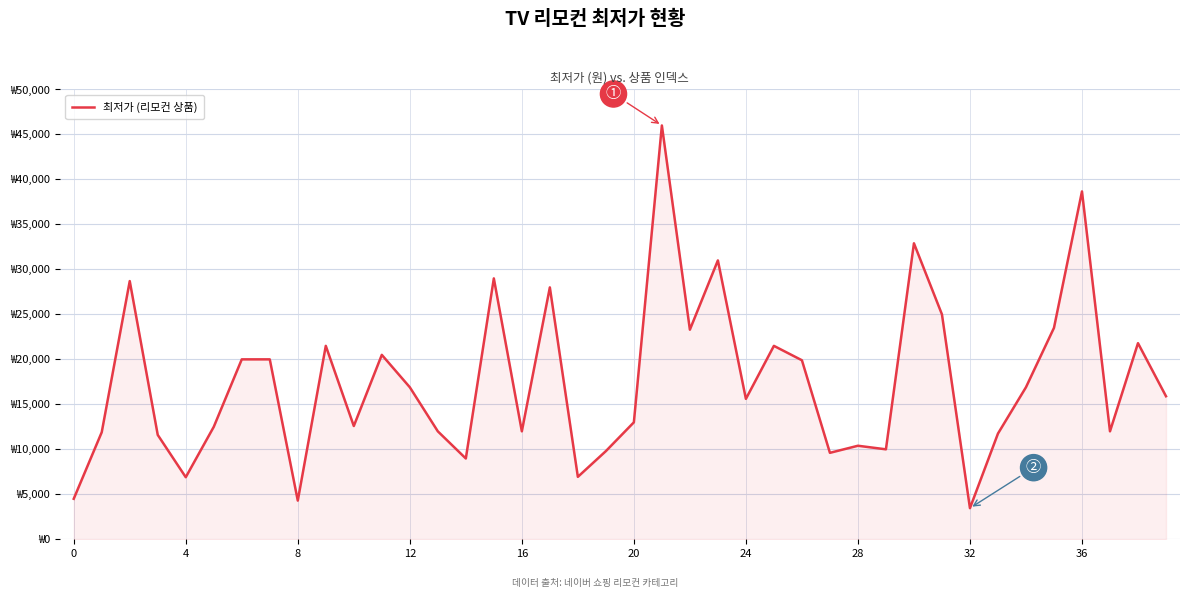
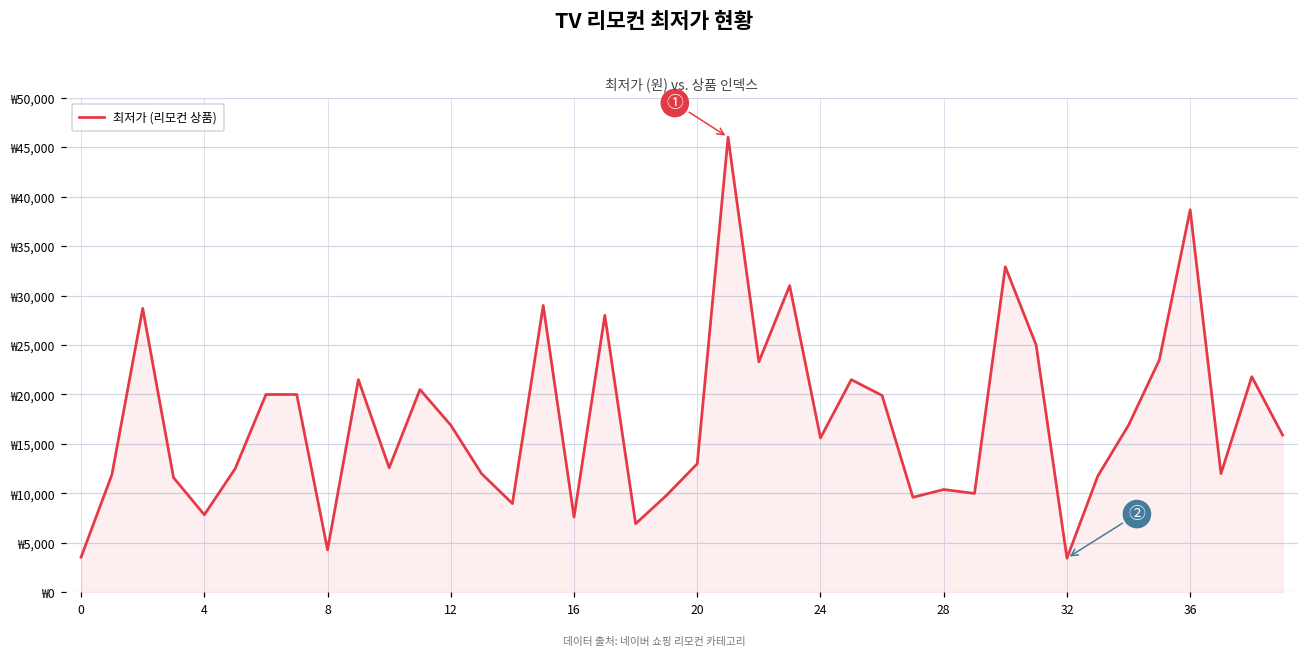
  {
-   "0": "₩5,000",
-   "4": "₩7,000",
+   "0": "₩4,000",
+   "4": "₩8,000",
    "8": "₩4,000",
    "12": "₩17,000",
-   "16": "₩12,000",
+   "16": "₩8,000",
    "20": "₩13,000",
    "24": "₩16,000",
    "28": "₩10,000",
    "32": "₩3,000",
    "36": "₩39,000"
  }
